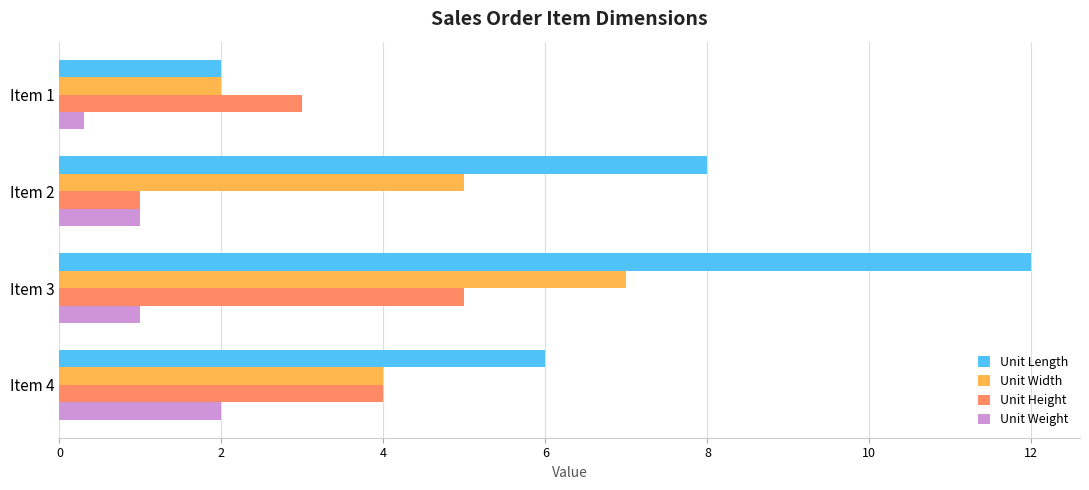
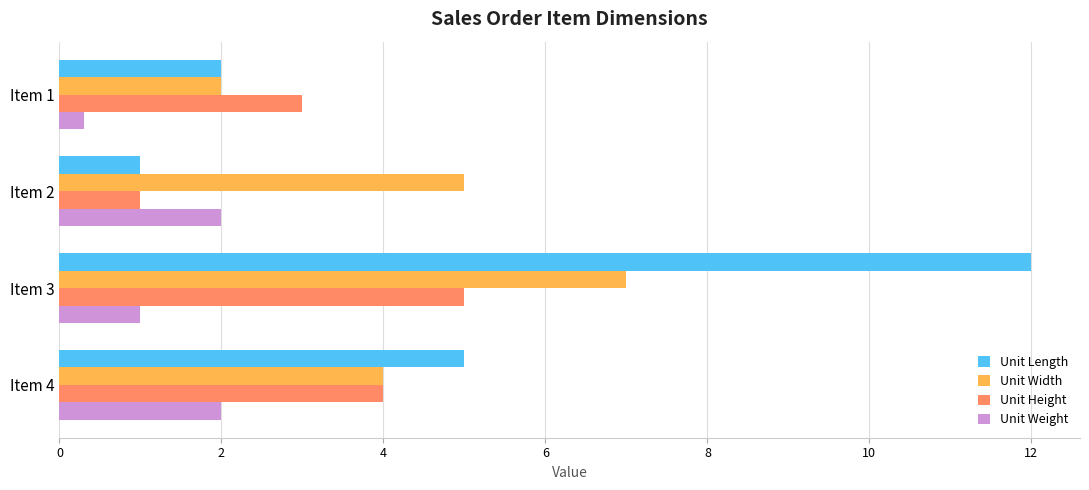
  {
    "Unit Length": {
      "Item 1": 2,
-     "Item 2": 8,
+     "Item 2": 1,
      "Item 3": 12,
-     "Item 4": 6
+     "Item 4": 5
    },
    "Unit Weight": {
      "Item 1": 0.3,
-     "Item 2": 1,
+     "Item 2": 2,
      "Item 3": 1,
      "Item 4": 2
    }
  }
